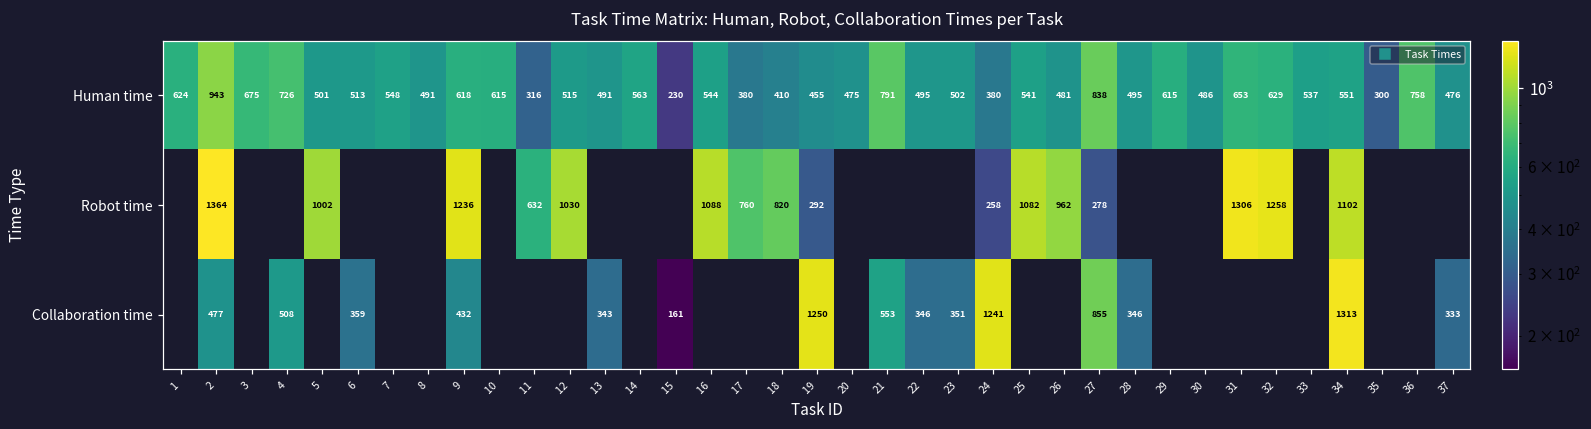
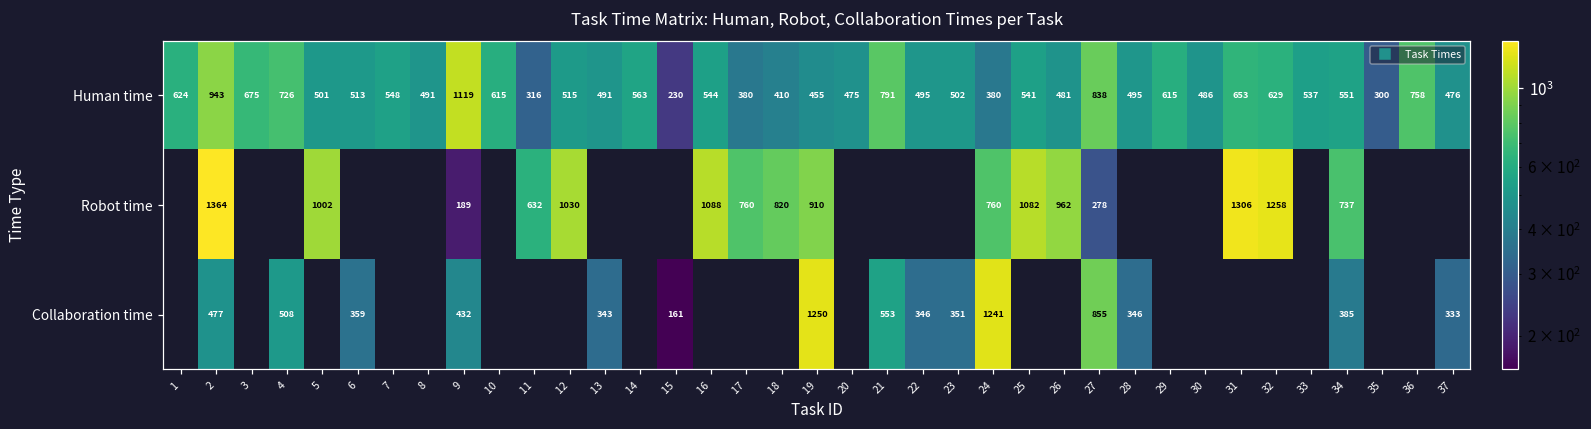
  {
    "Human time": {
      "1": 624,
      "2": 943,
      "3": 675,
      "4": 726,
      "5": 501,
      "6": 513,
      "7": 548,
      "8": 491,
-     "9": 618,
+     "9": 1119,
      "10": 615,
      "11": 316,
      "12": 515,
      "13": 491,
      "14": 563,
      "15": 230,
      "16": 544,
      "17": 380,
      "18": 410,
      "19": 455,
      "20": 475,
      "21": 791,
      "22": 495,
      "23": 502,
      "24": 380,
      "25": 541,
      "26": 481,
      "27": 838,
      "28": 495,
      "29": 615,
      "30": 486,
      "31": 653,
      "32": 629,
      "33": 537,
      "34": 551,
      "35": 300,
      "36": 758,
      "37": 476
    },
    "Robot time": {
      "2": 1364,
      "5": 1002,
-     "9": 1236,
+     "9": 189,
      "11": 632,
      "12": 1030,
      "16": 1088,
      "17": 760,
      "18": 820,
-     "19": 292,
-     "24": 258,
+     "19": 910,
+     "24": 760,
      "25": 1082,
      "26": 962,
      "27": 278,
      "31": 1306,
      "32": 1258,
-     "34": 1102
+     "34": 737
    },
    "Collaboration time": {
      "2": 477,
      "4": 508,
      "6": 359,
      "9": 432,
      "13": 343,
      "15": 161,
      "19": 1250,
      "21": 553,
      "22": 346,
      "23": 351,
      "24": 1241,
      "27": 855,
      "28": 346,
-     "34": 1313,
+     "34": 385,
      "37": 333
    }
  }
